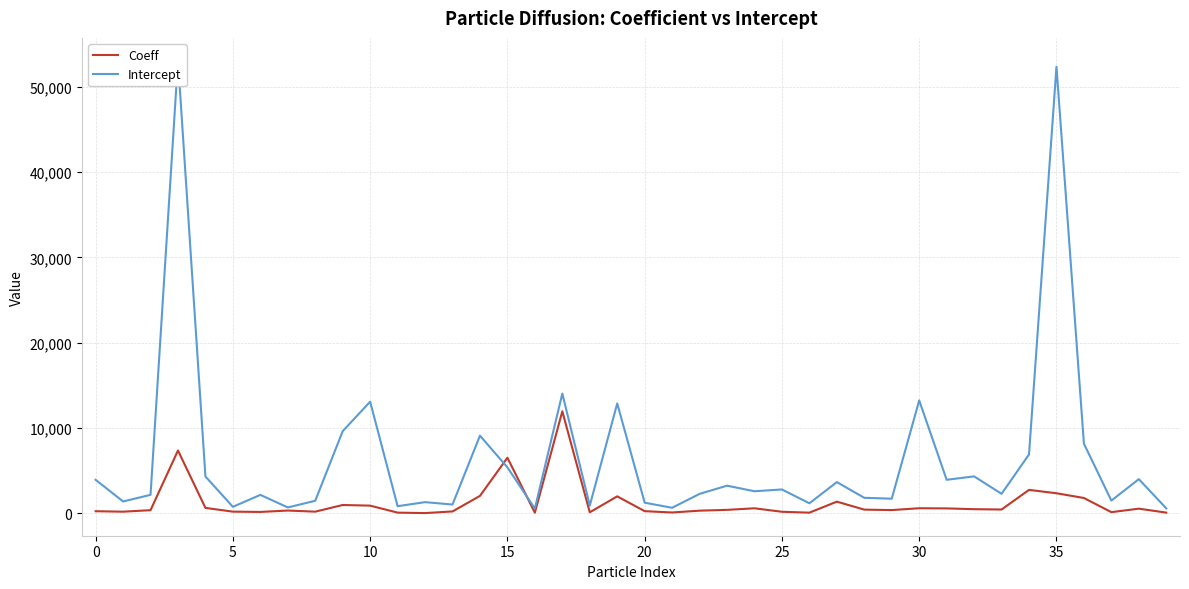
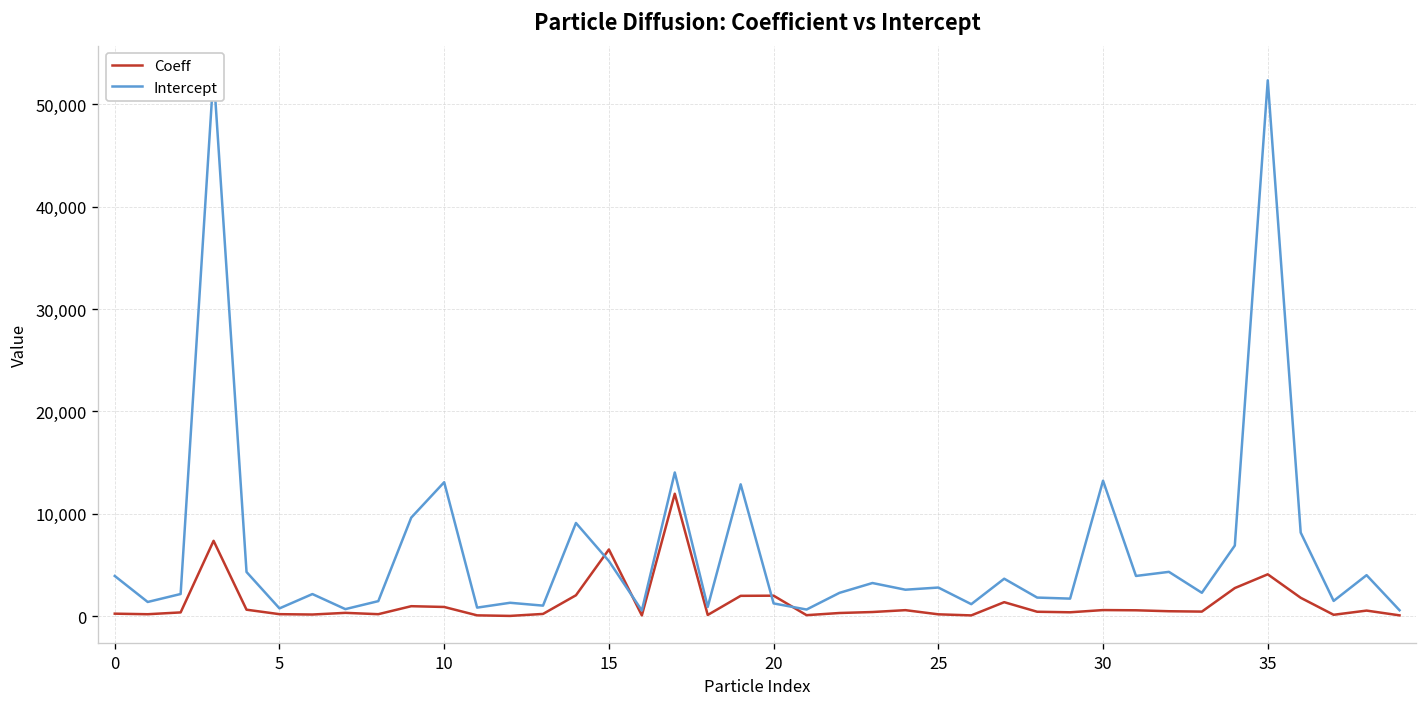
  {
    "Coeff": {
      "0": "0",
      "5": "0",
      "10": "1,000",
      "15": "7,000",
-     "20": "0",
+     "20": "2,000",
      "25": "0",
      "30": "1,000",
-     "35": "2,000"
+     "35": "4,000"
    },
    "Intercept": {
      "0": "4,000",
      "5": "1,000",
      "10": "13,000",
      "15": "5,000",
      "20": "1,000",
      "25": "3,000",
      "30": "13,000",
      "35": "52,000"
    }
  }
